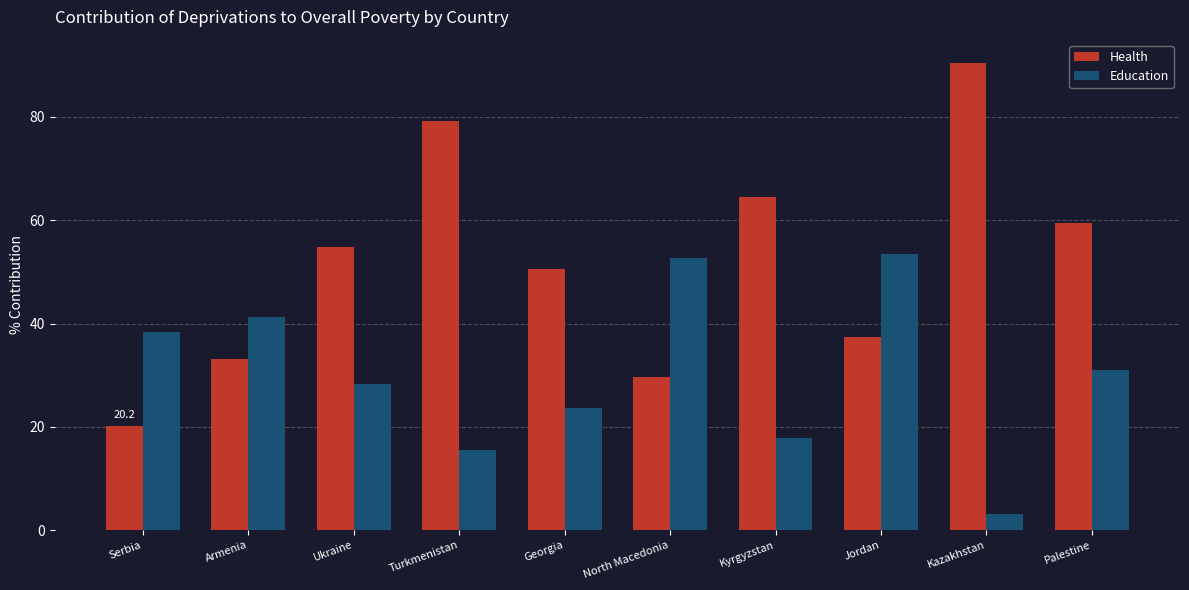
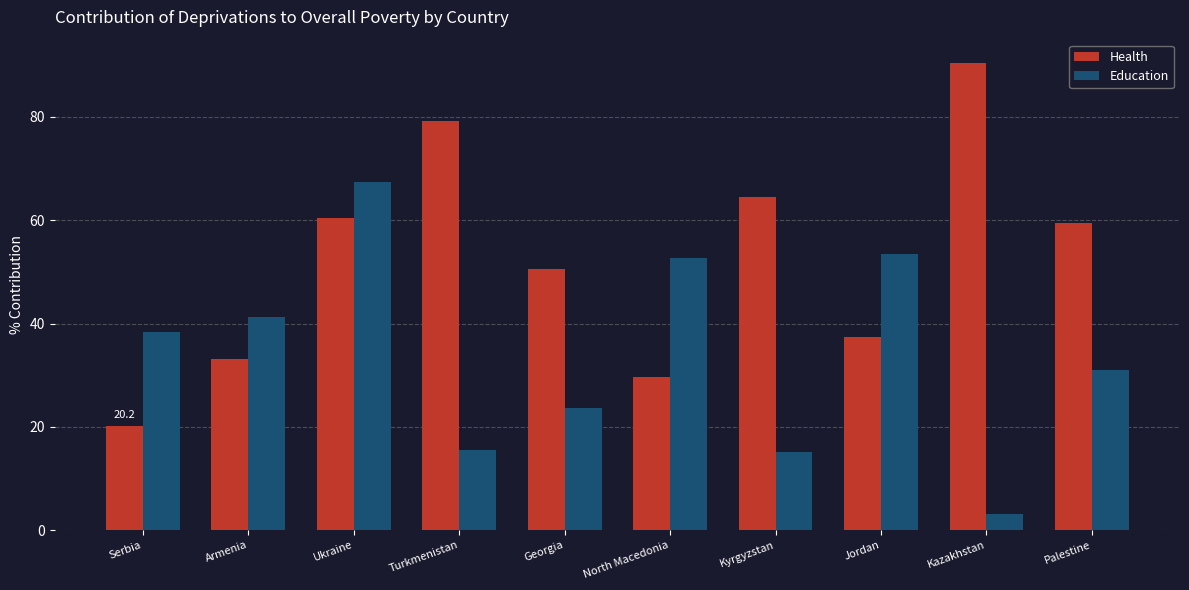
  {
    "Health": {
      "Armenia": 33,
-     "Ukraine": 55,
+     "Ukraine": 60,
      "Turkmenistan": 79,
      "Georgia": 50,
      "North Macedonia": 30,
      "Kyrgyzstan": 65,
      "Jordan": 38,
      "Kazakhstan": 90,
      "Palestine": 59
    },
    "Education": {
      "Serbia": 38,
      "Armenia": 41,
-     "Ukraine": 28,
+     "Ukraine": 67,
      "Turkmenistan": 16,
      "Georgia": 24,
      "North Macedonia": 53,
-     "Kyrgyzstan": 18,
+     "Kyrgyzstan": 15,
      "Jordan": 53,
      "Kazakhstan": 3,
      "Palestine": 31
    }
  }
